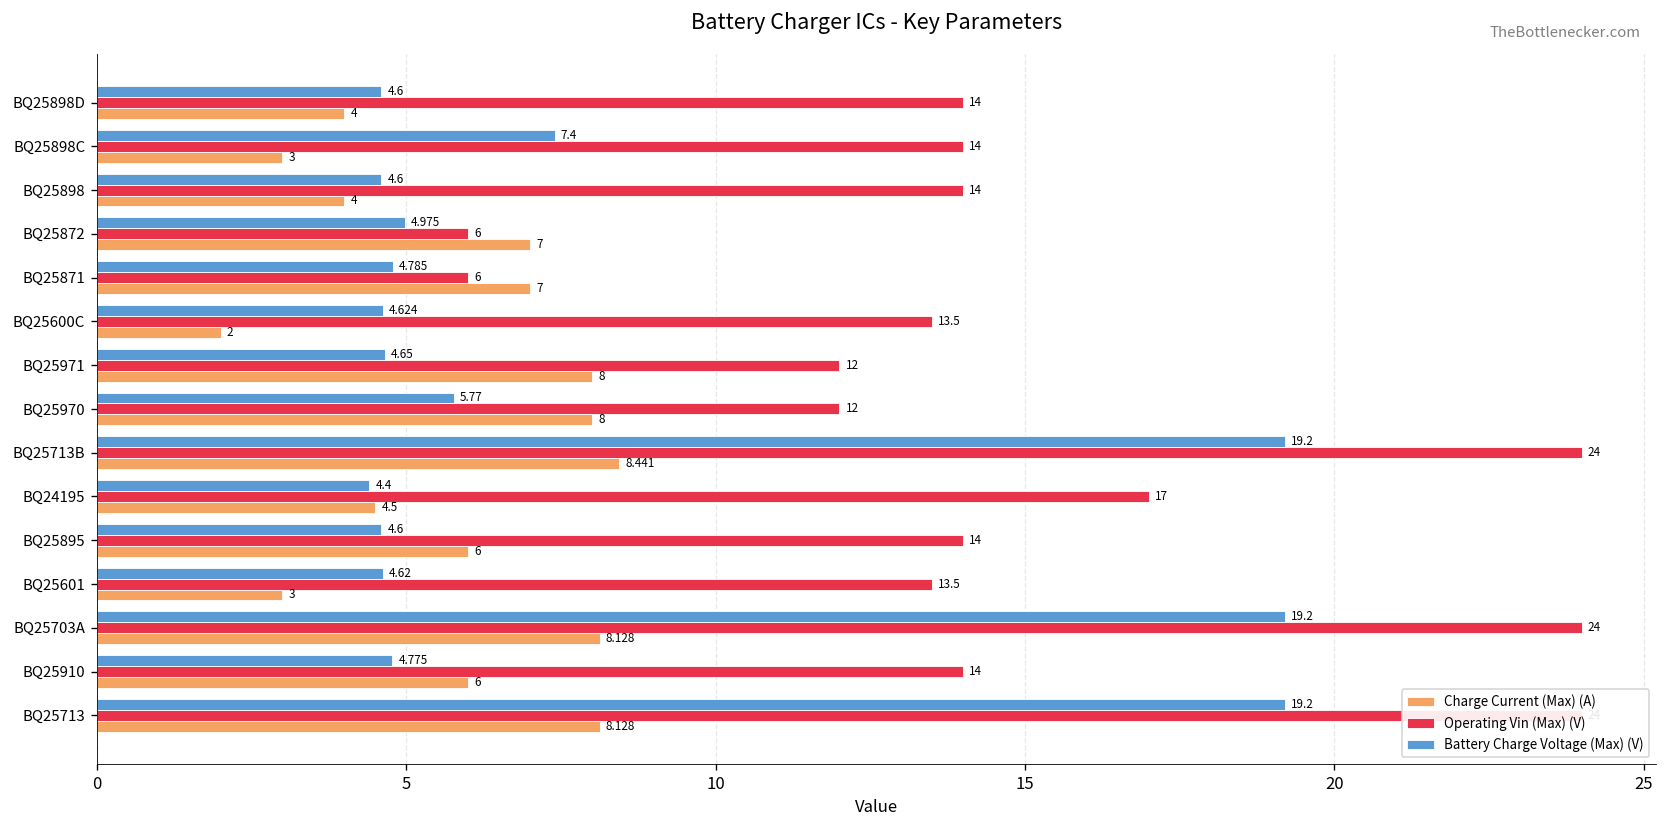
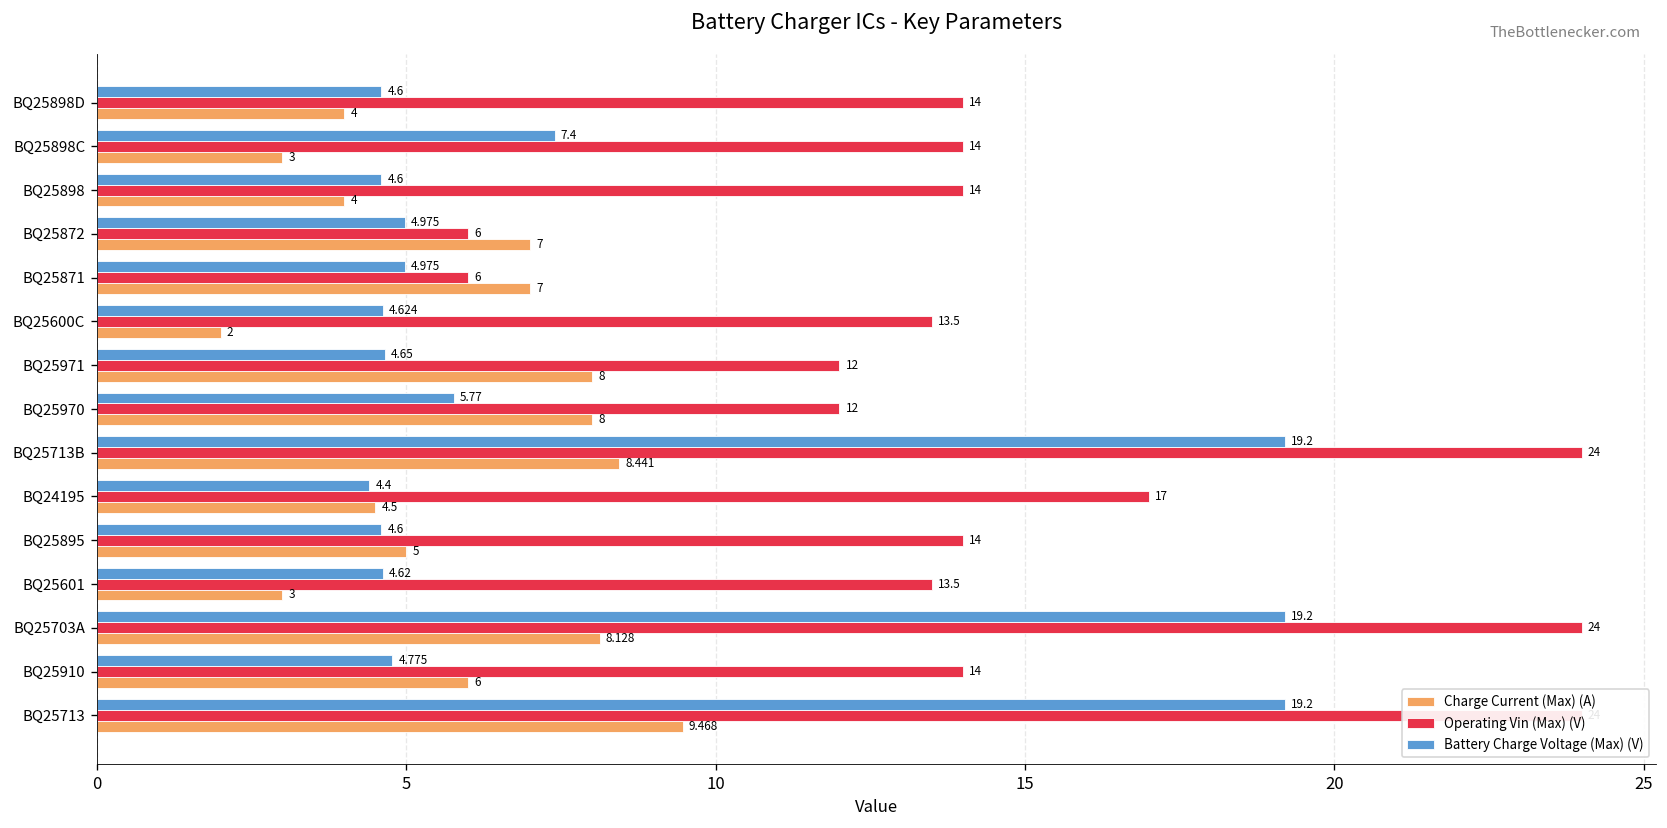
  {
    "Charge Current (Max) (A)": {
      "BQ25898D": 4,
      "BQ25898C": 3,
      "BQ25898": 4,
      "BQ25872": 7,
      "BQ25871": 7,
      "BQ25600C": 2,
      "BQ25971": 8,
      "BQ25970": 8,
      "BQ25713B": 8.441,
      "BQ24195": 4.5,
-     "BQ25895": 6,
+     "BQ25895": 5,
      "BQ25601": 3,
      "BQ25703A": 8.128,
      "BQ25910": 6,
-     "BQ25713": 8.128
+     "BQ25713": 9.468
    },
    "Operating Vin (Max) (V)": {
      "BQ25898D": 14,
      "BQ25898C": 14,
      "BQ25898": 14,
      "BQ25872": 6,
      "BQ25871": 6,
      "BQ25600C": 13.5,
      "BQ25971": 12,
      "BQ25970": 12,
      "BQ25713B": 24,
      "BQ24195": 17,
      "BQ25895": 14,
      "BQ25601": 13.5,
      "BQ25703A": 24,
      "BQ25910": 14
    },
    "Battery Charge Voltage (Max) (V)": {
      "BQ25898D": 4.6,
      "BQ25898C": 7.4,
      "BQ25898": 4.6,
      "BQ25872": 4.975,
-     "BQ25871": 4.785,
+     "BQ25871": 4.975,
      "BQ25600C": 4.624,
      "BQ25971": 4.65,
      "BQ25970": 5.77,
      "BQ25713B": 19.2,
      "BQ24195": 4.4,
      "BQ25895": 4.6,
      "BQ25601": 4.62,
      "BQ25703A": 19.2,
      "BQ25910": 4.775,
      "BQ25713": 19.2
    }
  }
